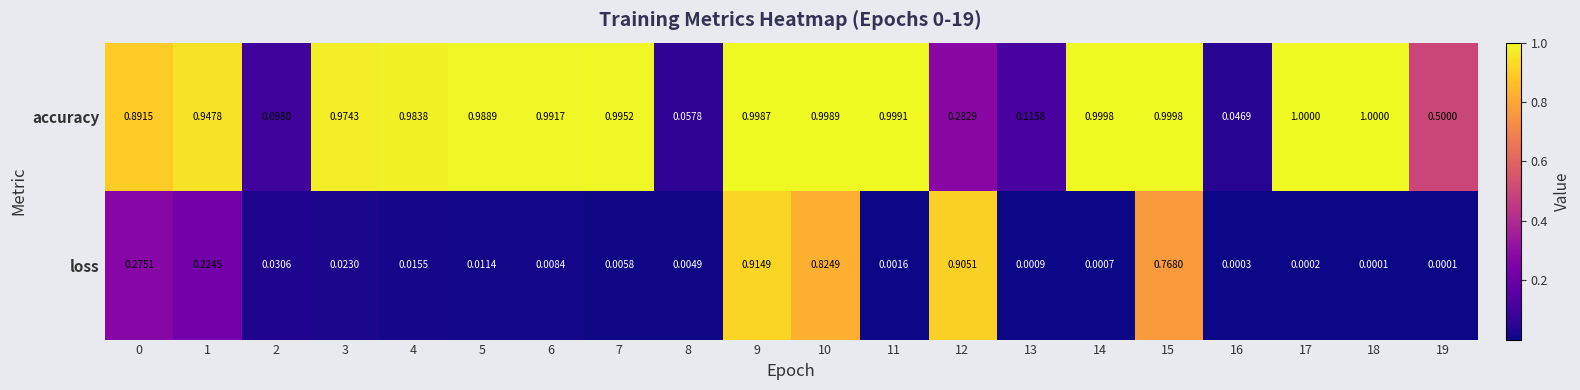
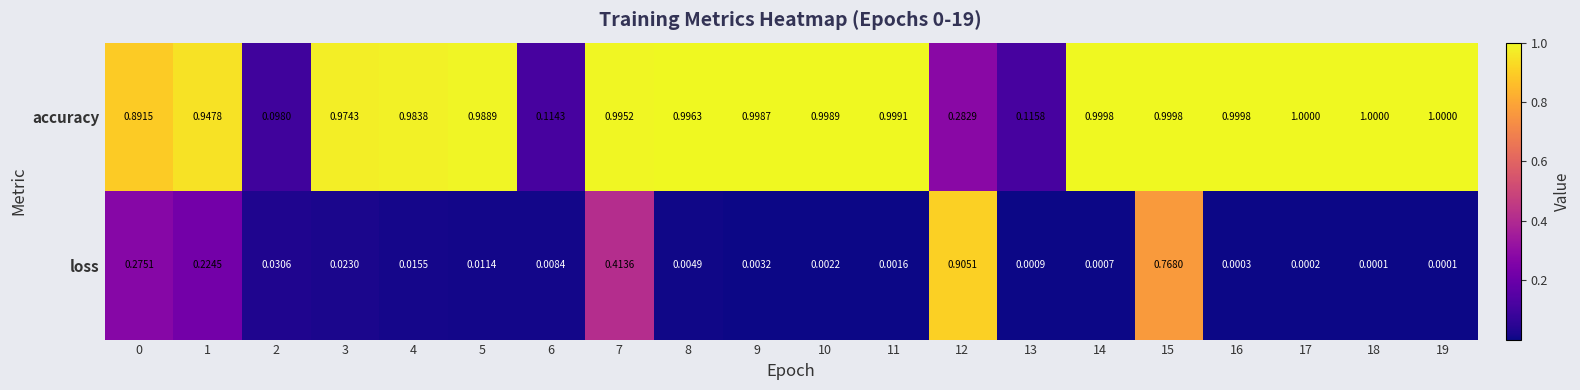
  {
    "accuracy": {
      "0": 0.8915,
      "1": 0.9478,
      "2": 0.0980,
      "3": 0.9743,
      "4": 0.9838,
      "5": 0.9889,
-     "6": 0.9917,
+     "6": 0.1143,
      "7": 0.9952,
-     "8": 0.0578,
+     "8": 0.9963,
      "9": 0.9987,
      "10": 0.9989,
      "11": 0.9991,
      "12": 0.2829,
      "13": 0.1158,
      "14": 0.9998,
      "15": 0.9998,
-     "16": 0.0469,
+     "16": 0.9998,
      "17": 1.0000,
      "18": 1.0000,
-     "19": 0.5000
+     "19": 1.0000
    },
    "loss": {
      "0": 0.2751,
      "1": 0.2245,
      "2": 0.0306,
      "3": 0.0230,
      "4": 0.0155,
      "5": 0.0114,
      "6": 0.0084,
-     "7": 0.0058,
+     "7": 0.4136,
      "8": 0.0049,
-     "9": 0.9149,
-     "10": 0.8249,
+     "9": 0.0032,
+     "10": 0.0022,
      "11": 0.0016,
      "12": 0.9051,
      "13": 0.0009,
      "14": 0.0007,
      "15": 0.7680,
      "16": 0.0003,
      "17": 0.0002,
      "18": 0.0001,
      "19": 0.0001
    }
  }
